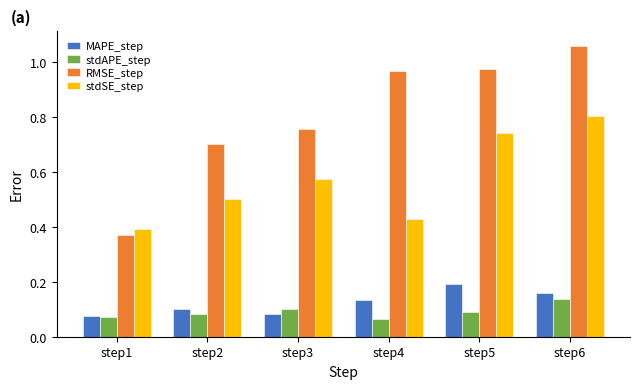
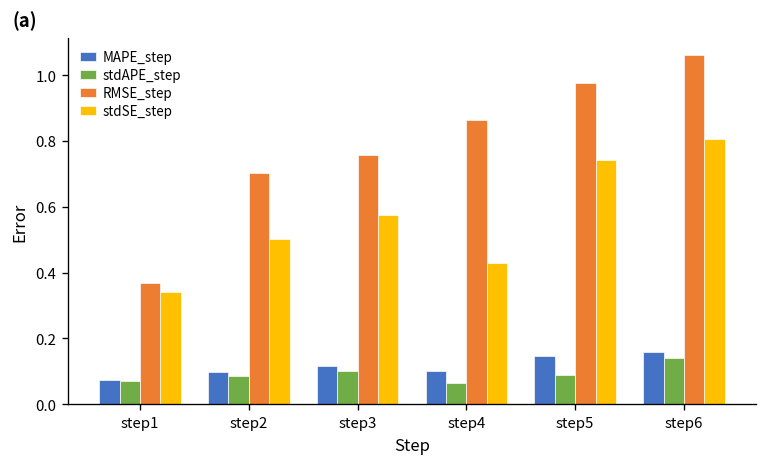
  {
    "MAPE_step": {
      "step1": 0.07,
      "step2": 0.10,
-     "step3": 0.08,
-     "step4": 0.13,
-     "step5": 0.19,
+     "step3": 0.12,
+     "step4": 0.10,
+     "step5": 0.15,
      "step6": 0.16
    },
    "stdAPE_step": {
      "step1": 0.07,
      "step2": 0.08,
      "step3": 0.10,
      "step4": 0.06,
      "step5": 0.09,
      "step6": 0.14
    },
    "RMSE_step": {
      "step1": 0.37,
      "step2": 0.70,
      "step3": 0.76,
-     "step4": 0.97,
+     "step4": 0.86,
      "step5": 0.98,
      "step6": 1.06
    },
    "stdSE_step": {
-     "step1": 0.39,
+     "step1": 0.34,
      "step2": 0.50,
      "step3": 0.57,
      "step4": 0.43,
      "step5": 0.74,
      "step6": 0.81
    }
  }
